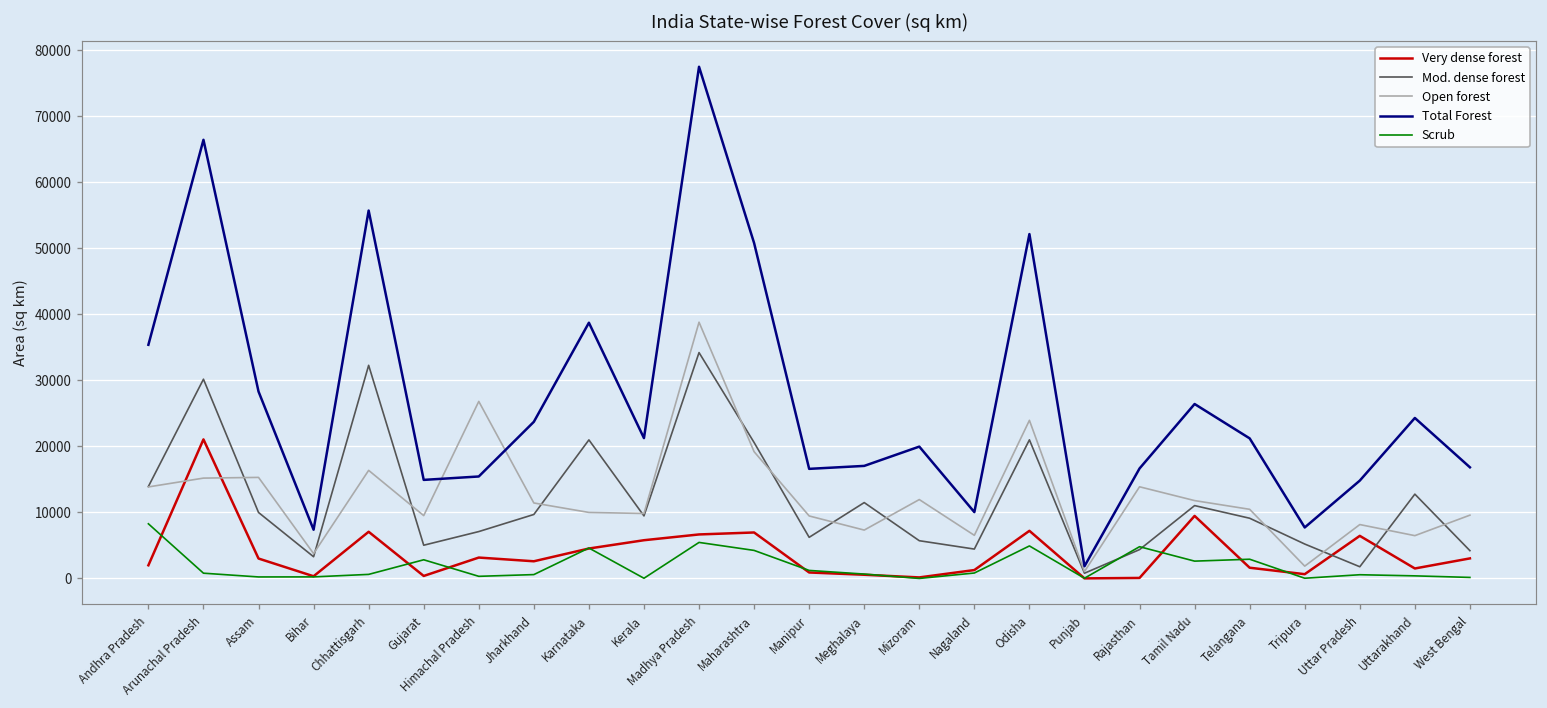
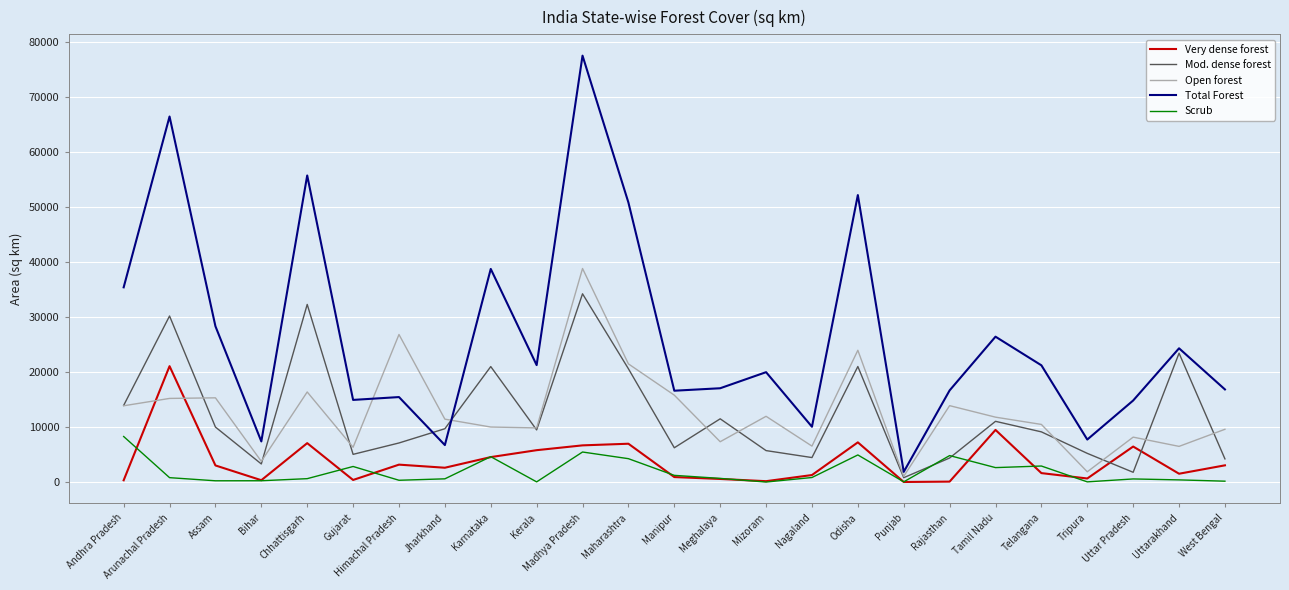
  {
    "Very dense forest": {
-     "Andhra Pradesh": 2000,
+     "Andhra Pradesh": 0,
      "Arunachal Pradesh": 21000,
      "Assam": 3000,
      "Chhattisgarh": 7000,
      "Gujarat": 0,
      "Himachal Pradesh": 3000,
      "Jharkhand": 3000,
      "Kerala": 6000,
      "Madhya Pradesh": 7000,
      "Maharashtra": 7000,
      "Odisha": 7000,
      "Rajasthan": 0,
      "Tamil Nadu": 9000,
      "Telangana": 2000,
      "Tripura": 1000,
      "Uttar Pradesh": 6000,
      "Uttarakhand": 2000,
      "West Bengal": 3000
    },
    "Mod. dense forest": {
      "Arunachal Pradesh": 30000,
      "Assam": 10000,
      "Bihar": 3000,
      "Chhattisgarh": 32000,
      "Gujarat": 5000,
      "Himachal Pradesh": 7000,
      "Jharkhand": 10000,
      "Karnataka": 21000,
      "Madhya Pradesh": 34000,
      "Maharashtra": 21000,
      "Manipur": 6000,
      "Meghalaya": 11000,
      "Mizoram": 6000,
      "Nagaland": 4000,
      "Odisha": 21000,
      "Tamil Nadu": 11000,
      "Telangana": 9000,
      "Tripura": 5000,
      "Uttar Pradesh": 2000,
-     "Uttarakhand": 13000,
+     "Uttarakhand": 23000,
      "West Bengal": 4000
    },
    "Open forest": {
      "Arunachal Pradesh": 15000,
      "Assam": 15000,
      "Bihar": 4000,
      "Chhattisgarh": 16000,
-     "Gujarat": 10000,
+     "Gujarat": 6000,
      "Himachal Pradesh": 27000,
      "Jharkhand": 11000,
      "Karnataka": 10000,
      "Madhya Pradesh": 39000,
-     "Maharashtra": 19000,
-     "Manipur": 9000,
+     "Maharashtra": 21000,
+     "Manipur": 16000,
      "Meghalaya": 7000,
      "Mizoram": 12000,
      "Nagaland": 7000,
      "Odisha": 24000,
      "Rajasthan": 14000,
      "Tamil Nadu": 12000,
      "Telangana": 10000,
      "Tripura": 2000,
      "Uttar Pradesh": 8000,
      "Uttarakhand": 6000,
      "West Bengal": 10000
    },
    "Total Forest": {
      "Andhra Pradesh": 35000,
      "Arunachal Pradesh": 66000,
      "Assam": 28000,
      "Bihar": 7000,
      "Chhattisgarh": 56000,
      "Gujarat": 15000,
      "Himachal Pradesh": 15000,
-     "Jharkhand": 24000,
+     "Jharkhand": 7000,
      "Karnataka": 39000,
      "Kerala": 21000,
      "Madhya Pradesh": 77000,
      "Maharashtra": 51000,
      "Manipur": 17000,
      "Meghalaya": 17000,
      "Mizoram": 20000,
      "Nagaland": 10000,
      "Odisha": 52000,
      "Punjab": 2000,
      "Rajasthan": 17000,
      "Tamil Nadu": 26000,
      "Telangana": 21000,
      "Tripura": 8000,
      "Uttar Pradesh": 15000,
      "Uttarakhand": 24000,
      "West Bengal": 17000
    },
    "Scrub": {
      "Andhra Pradesh": 8000,
      "Arunachal Pradesh": 1000,
      "Assam": 0,
      "Chhattisgarh": 1000,
      "Gujarat": 3000,
      "Himachal Pradesh": 0,
      "Jharkhand": 1000,
      "Kerala": 0,
      "Madhya Pradesh": 5000,
      "Maharashtra": 4000,
      "Odisha": 5000,
      "Tamil Nadu": 3000,
      "Telangana": 3000,
      "Tripura": 0,
      "Uttar Pradesh": 1000,
      "Uttarakhand": 0,
      "West Bengal": 0
    }
  }
